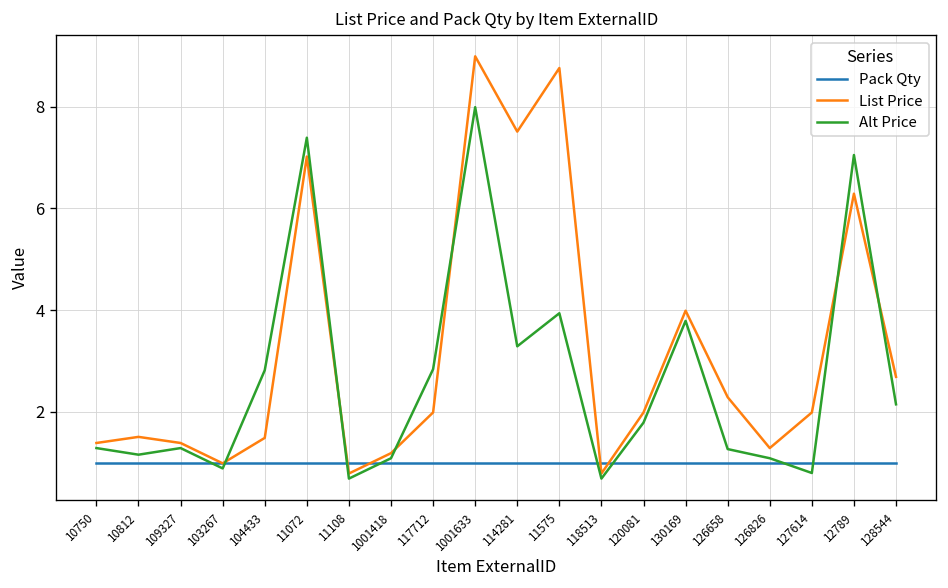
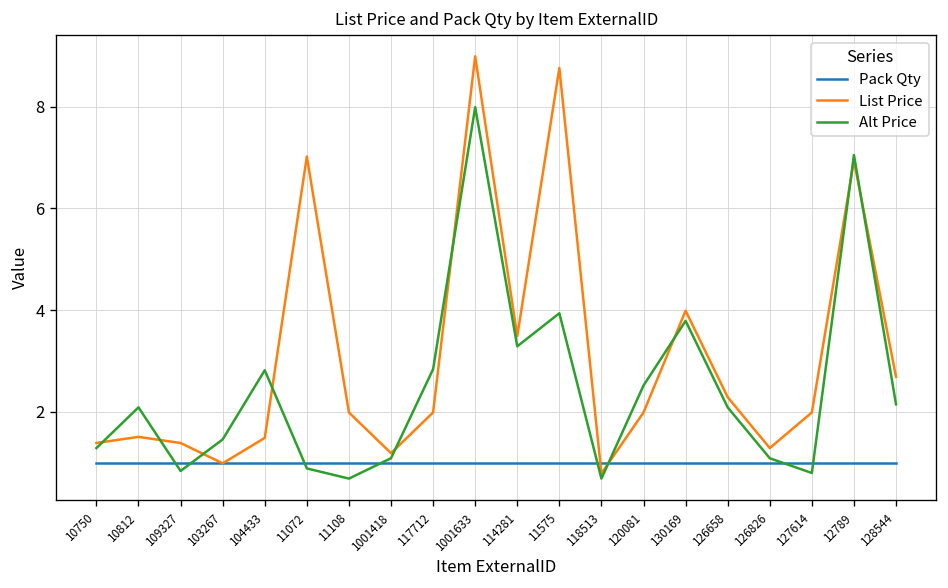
  {
    "Pack Qty": {
      "10750": 1.0,
      "10812": 1.0,
      "109327": 1.0,
      "104433": 1.0,
      "11072": 1.0,
      "11108": 1.0,
      "1001418": 1.0,
      "117712": 1.0,
      "1001633": 1.0,
      "114281": 1.0,
      "11575": 1.0,
      "118513": 1.0,
      "120081": 1.0,
      "130169": 1.0,
      "126658": 1.0,
      "126826": 1.0,
      "127614": 1.0,
      "12789": 1.0,
      "128544": 1.0
    },
    "List Price": {
      "10750": 1.4,
      "10812": 1.5,
      "109327": 1.4,
      "104433": 1.5,
      "11072": 7.0,
-     "11108": 0.8,
+     "11108": 2.0,
      "1001418": 1.2,
      "117712": 2.0,
      "1001633": 9.0,
-     "114281": 7.5,
+     "114281": 3.5,
      "11575": 8.8,
      "118513": 0.8,
      "120081": 2.0,
      "130169": 4.0,
      "126658": 2.3,
      "126826": 1.3,
      "127614": 2.0,
-     "12789": 6.3,
+     "12789": 6.9,
      "128544": 2.7
    },
    "Alt Price": {
      "10750": 1.3,
-     "10812": 1.2,
-     "109327": 1.3,
-     "103267": 0.9,
+     "10812": 2.1,
+     "109327": 0.8,
+     "103267": 1.5,
      "104433": 2.8,
-     "11072": 7.4,
+     "11072": 0.9,
      "11108": 0.7,
      "1001418": 1.1,
      "117712": 2.8,
      "1001633": 8.0,
      "114281": 3.3,
      "11575": 3.9,
      "118513": 0.7,
-     "120081": 1.8,
+     "120081": 2.5,
      "130169": 3.8,
-     "126658": 1.3,
+     "126658": 2.1,
      "126826": 1.1,
      "127614": 0.8,
      "12789": 7.1,
      "128544": 2.2
    }
  }
